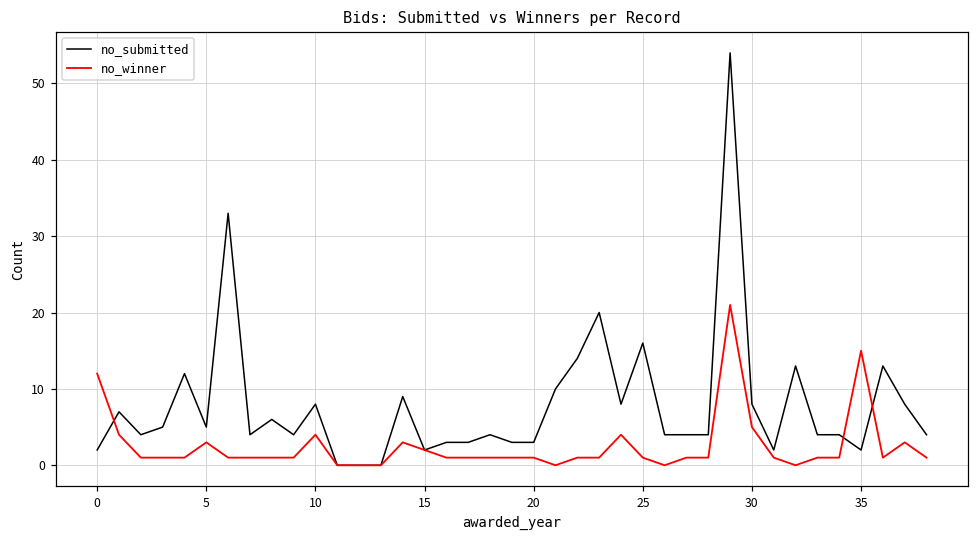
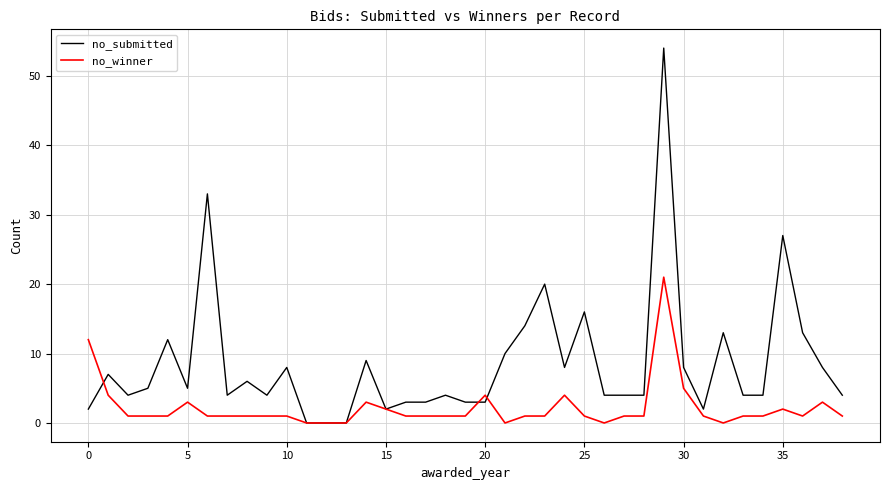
  {
    "no_submitted": {
      "0": 2,
      "5": 5,
      "10": 8,
      "20": 3,
      "25": 16,
      "30": 8,
-     "35": 2
+     "35": 27
    },
    "no_winner": {
      "0": 12,
      "5": 3,
-     "10": 4,
-     "20": 1,
+     "10": 1,
+     "20": 4,
      "25": 1,
      "30": 5,
-     "35": 15
+     "35": 2
    }
  }
